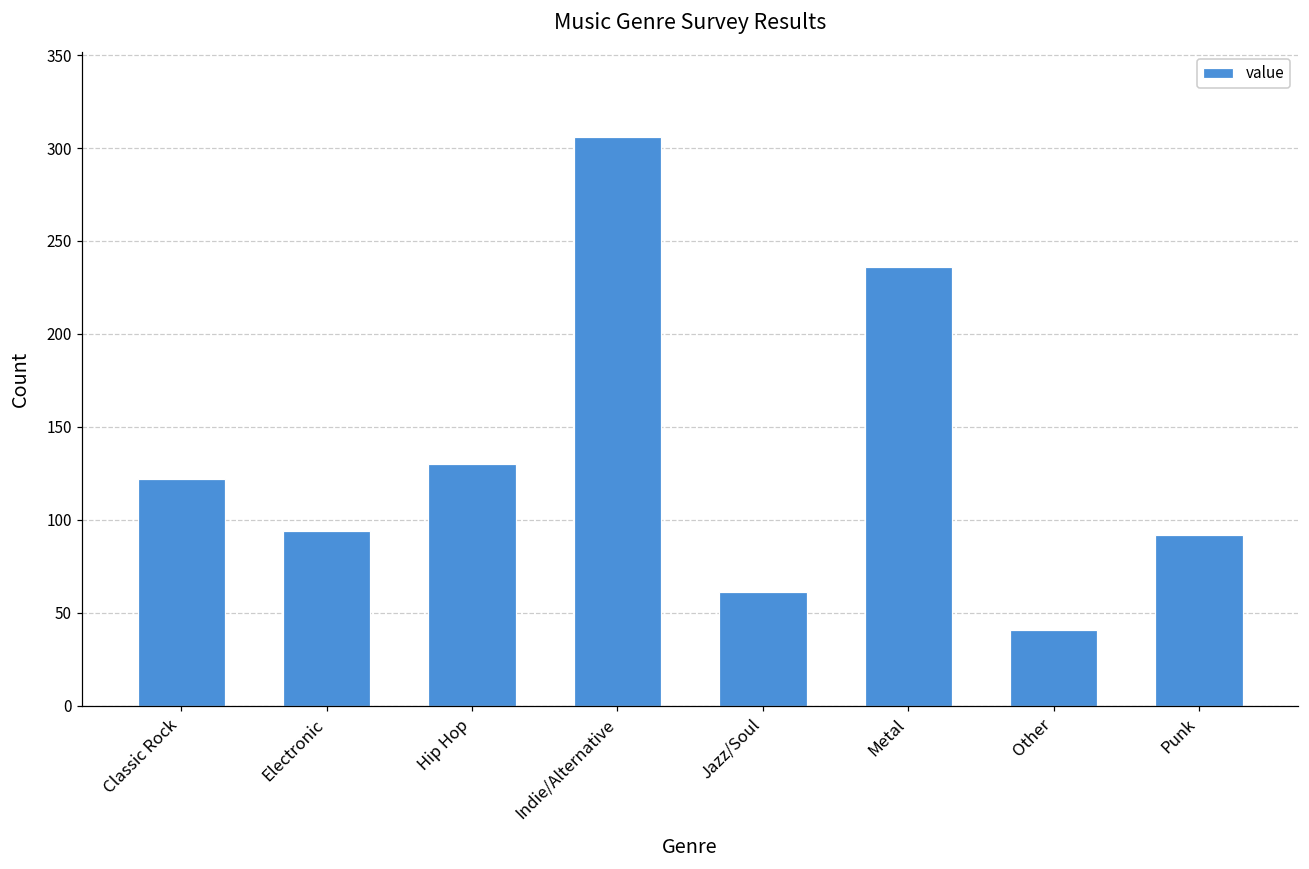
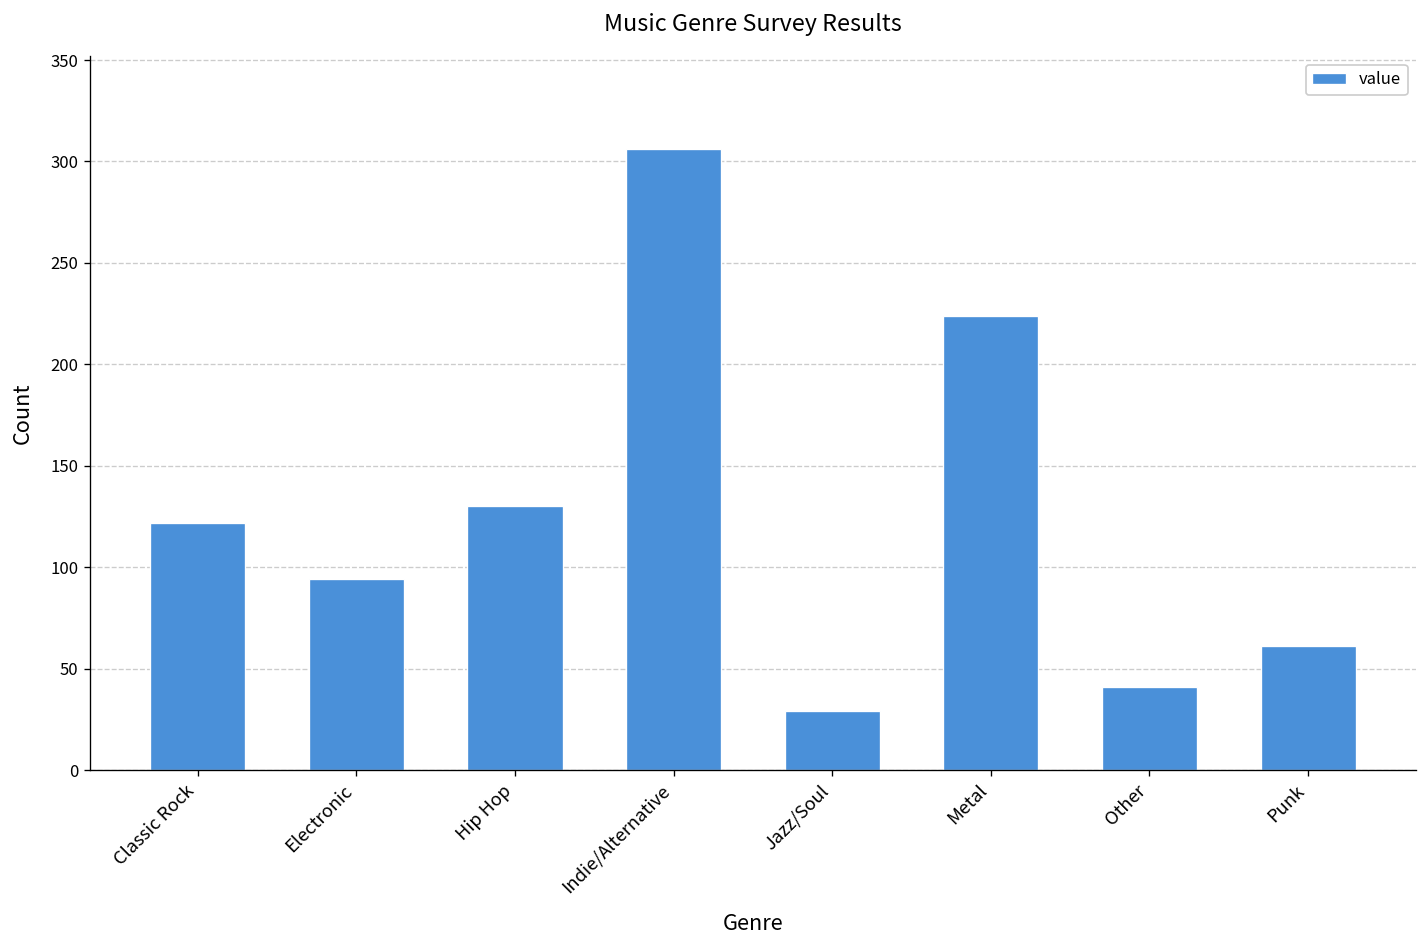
  {
    "Classic Rock": 122,
    "Electronic": 94,
    "Hip Hop": 130,
    "Indie/Alternative": 306,
-   "Jazz/Soul": 61,
-   "Metal": 236,
+   "Jazz/Soul": 29,
+   "Metal": 224,
    "Other": 41,
-   "Punk": 92
+   "Punk": 61
  }
